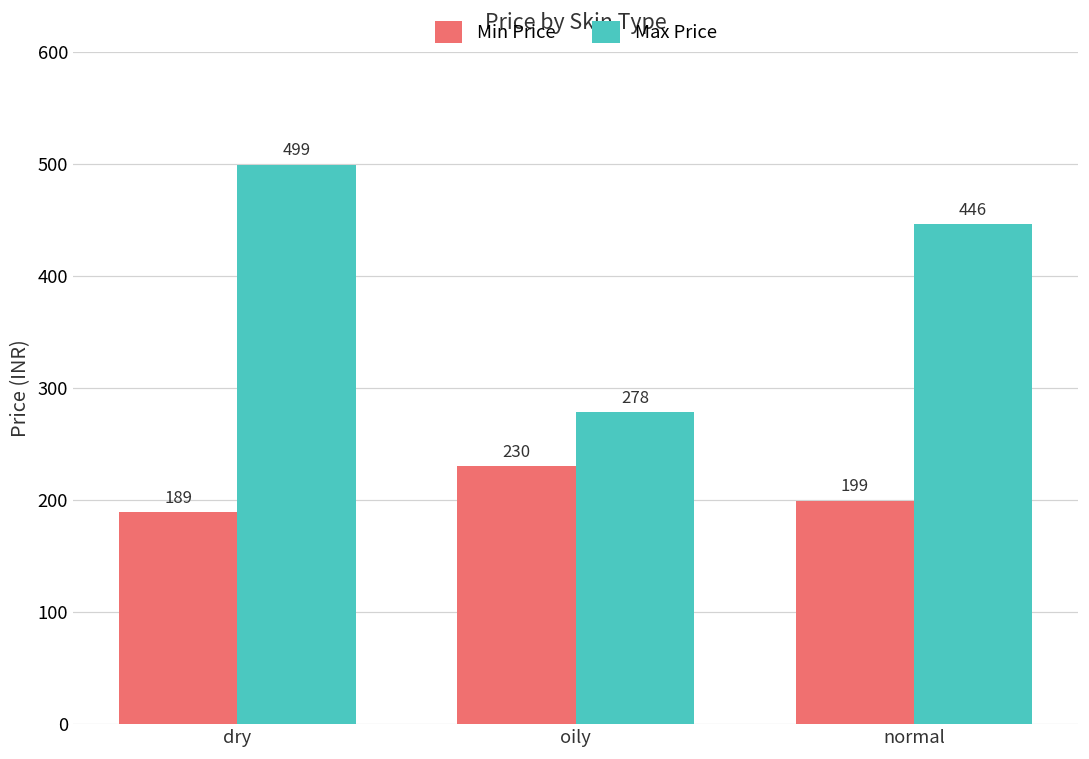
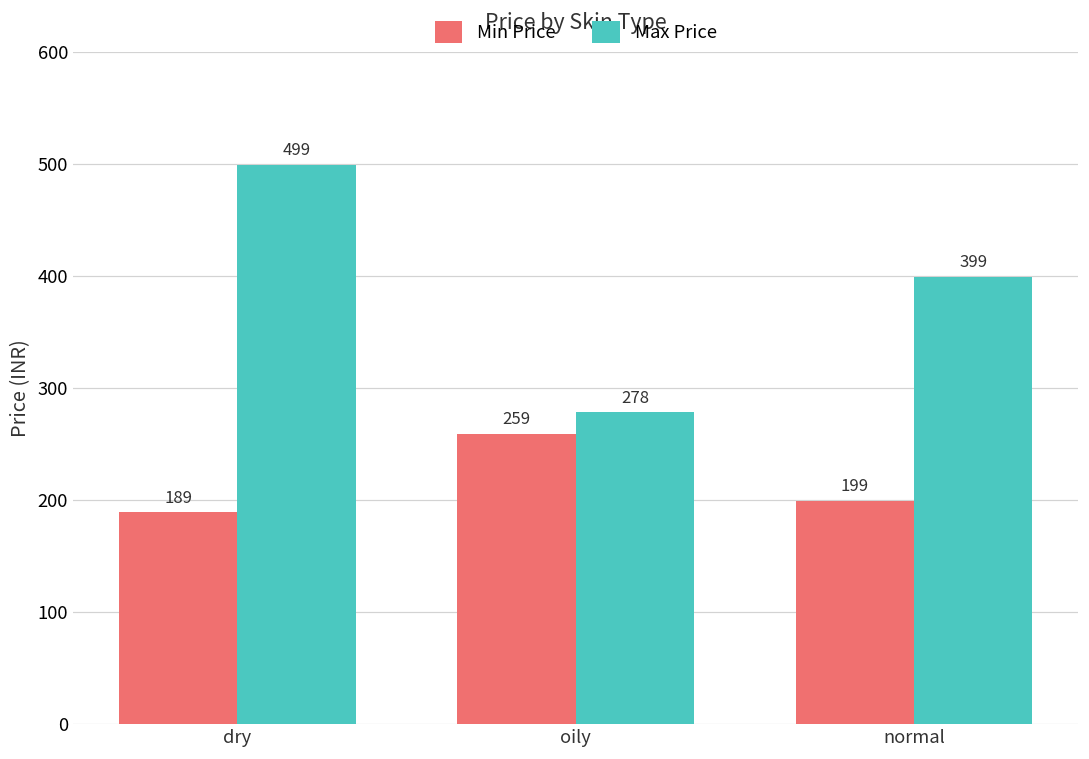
  {
    "Min Price": {
      "dry": 189,
-     "oily": 230,
+     "oily": 259,
      "normal": 199
    },
    "Max Price": {
      "dry": 499,
      "oily": 278,
-     "normal": 446
+     "normal": 399
    }
  }
